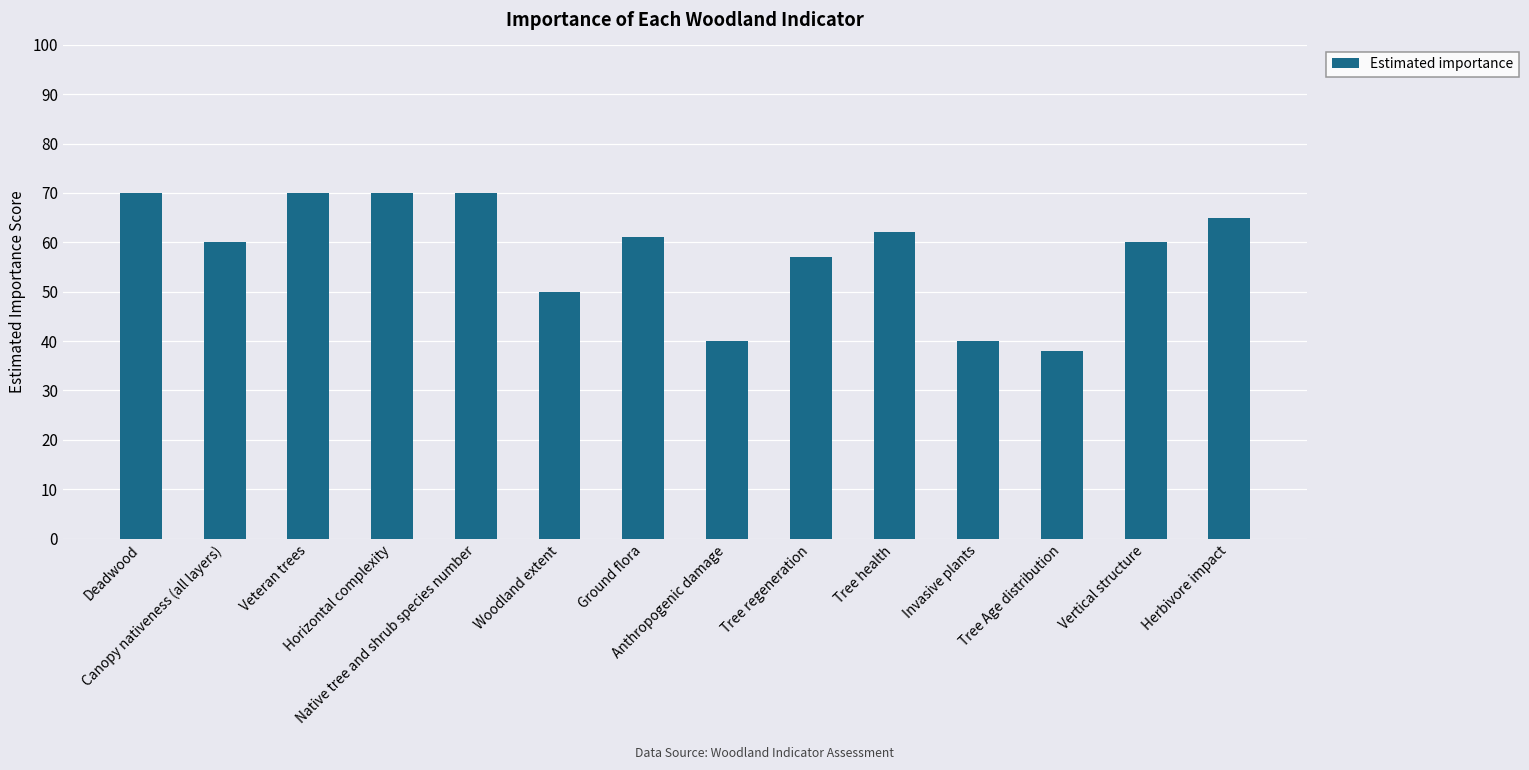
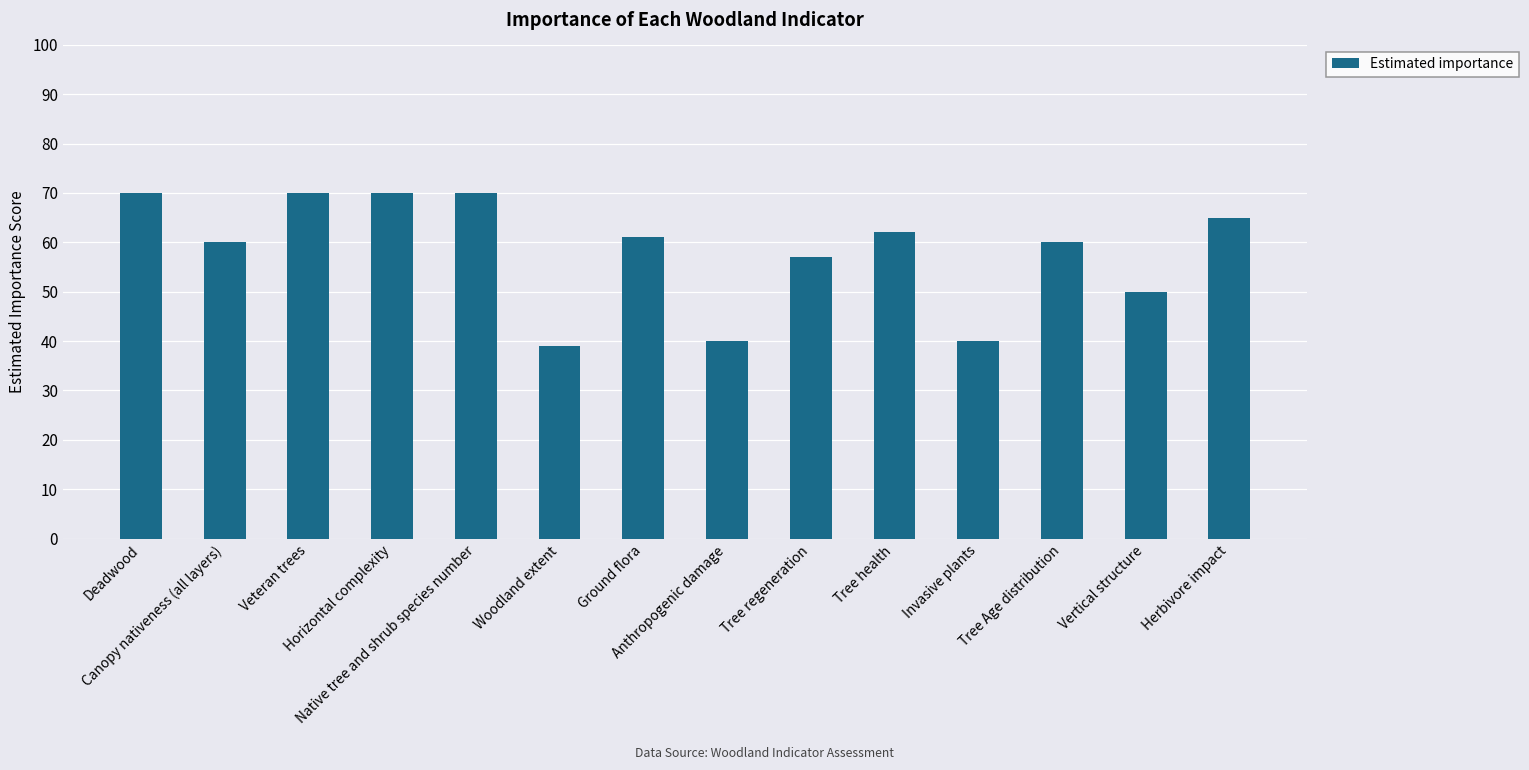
  {
    "Deadwood": 70,
    "Canopy nativeness (all layers)": 60,
    "Veteran trees": 70,
    "Horizontal complexity": 70,
    "Native tree and shrub species number": 70,
-   "Woodland extent": 50,
+   "Woodland extent": 39,
    "Ground flora": 61,
    "Anthropogenic damage": 40,
    "Tree regeneration": 57,
    "Tree health": 62,
    "Invasive plants": 40,
-   "Tree Age distribution": 38,
-   "Vertical structure": 60,
+   "Tree Age distribution": 60,
+   "Vertical structure": 50,
    "Herbivore impact": 65
  }
